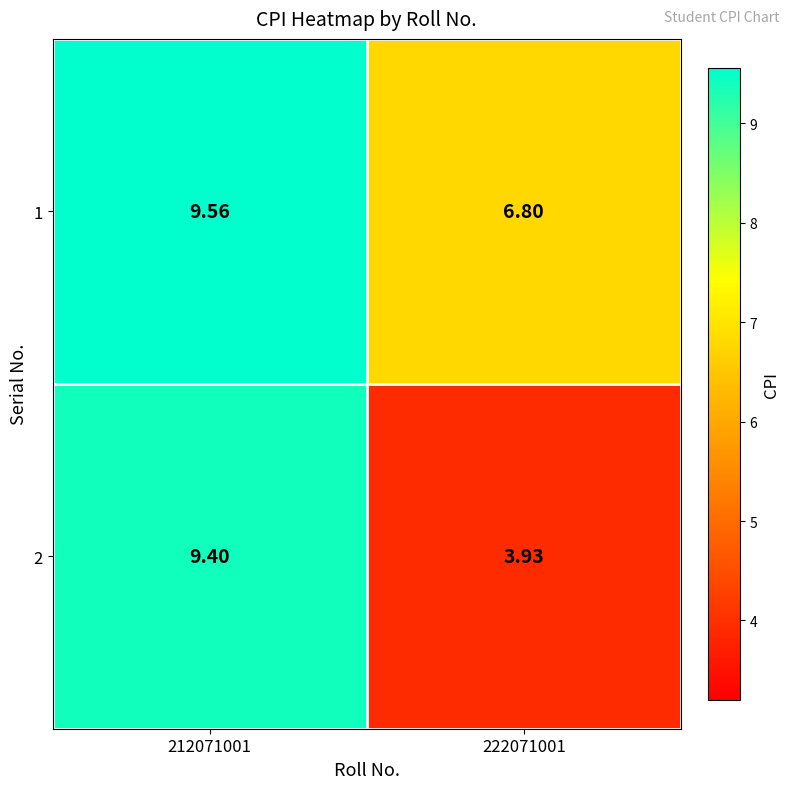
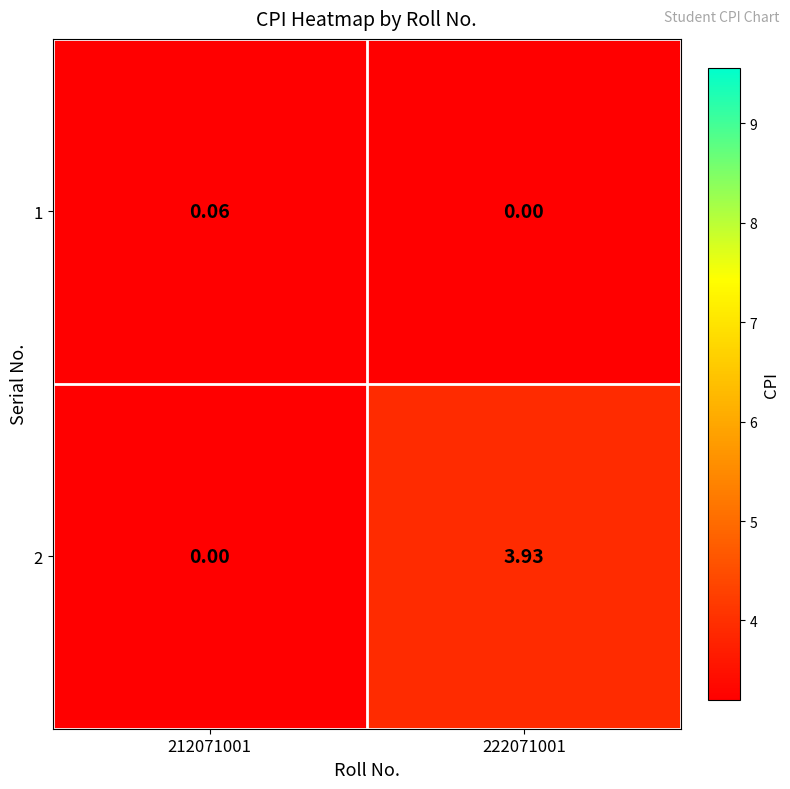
  {
    "1": {
-     "212071001": 9.56,
-     "222071001": 6.80
+     "212071001": 0.06,
+     "222071001": 0.00
    },
    "2": {
-     "212071001": 9.40,
+     "212071001": 0.00,
      "222071001": 3.93
    }
  }
